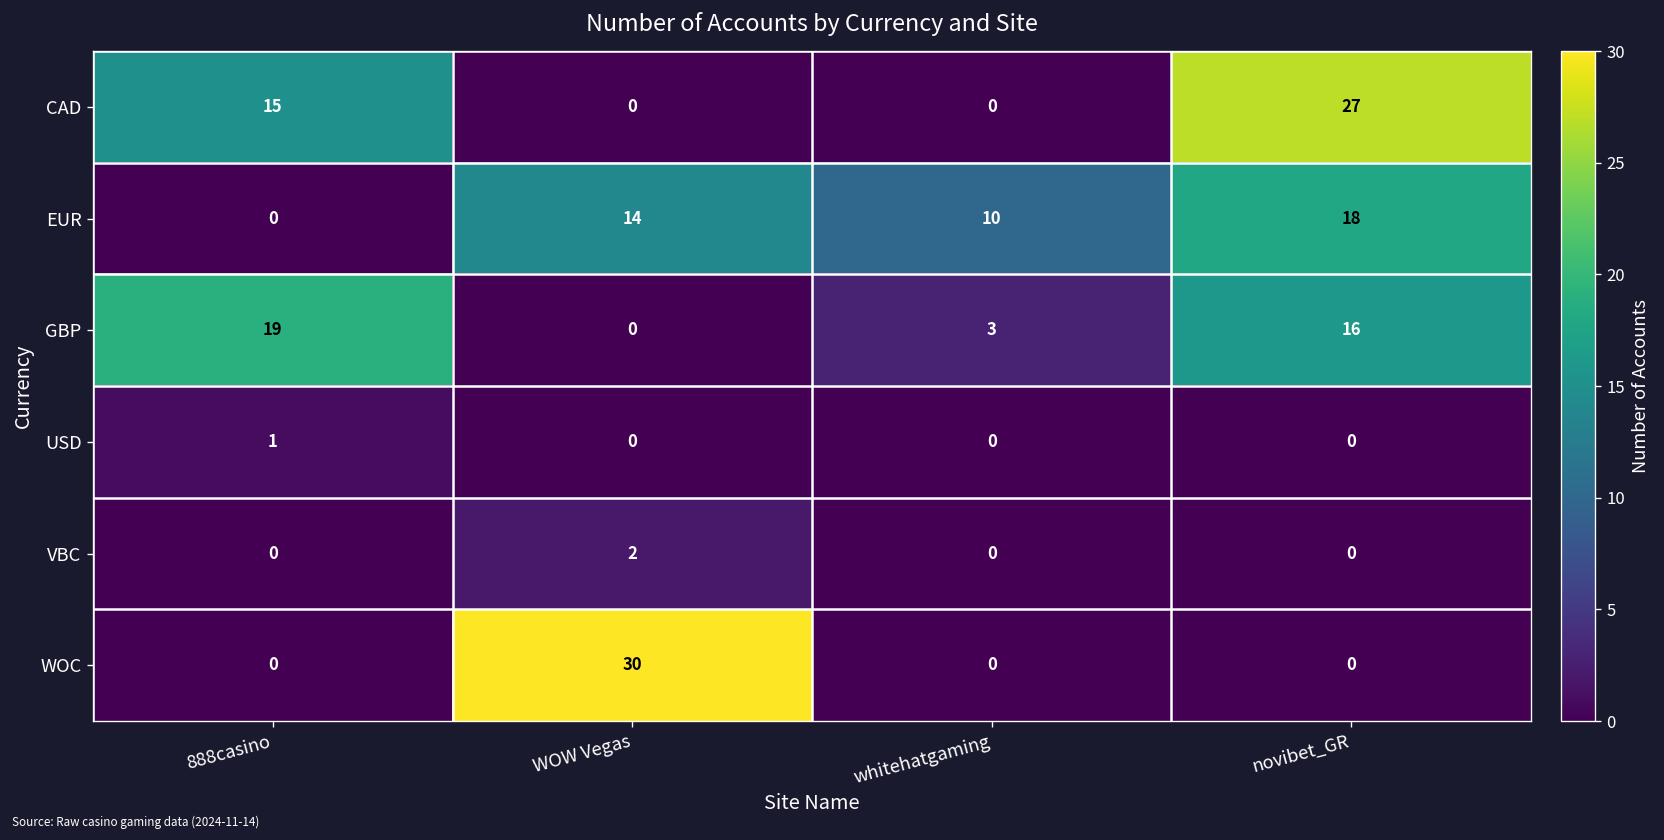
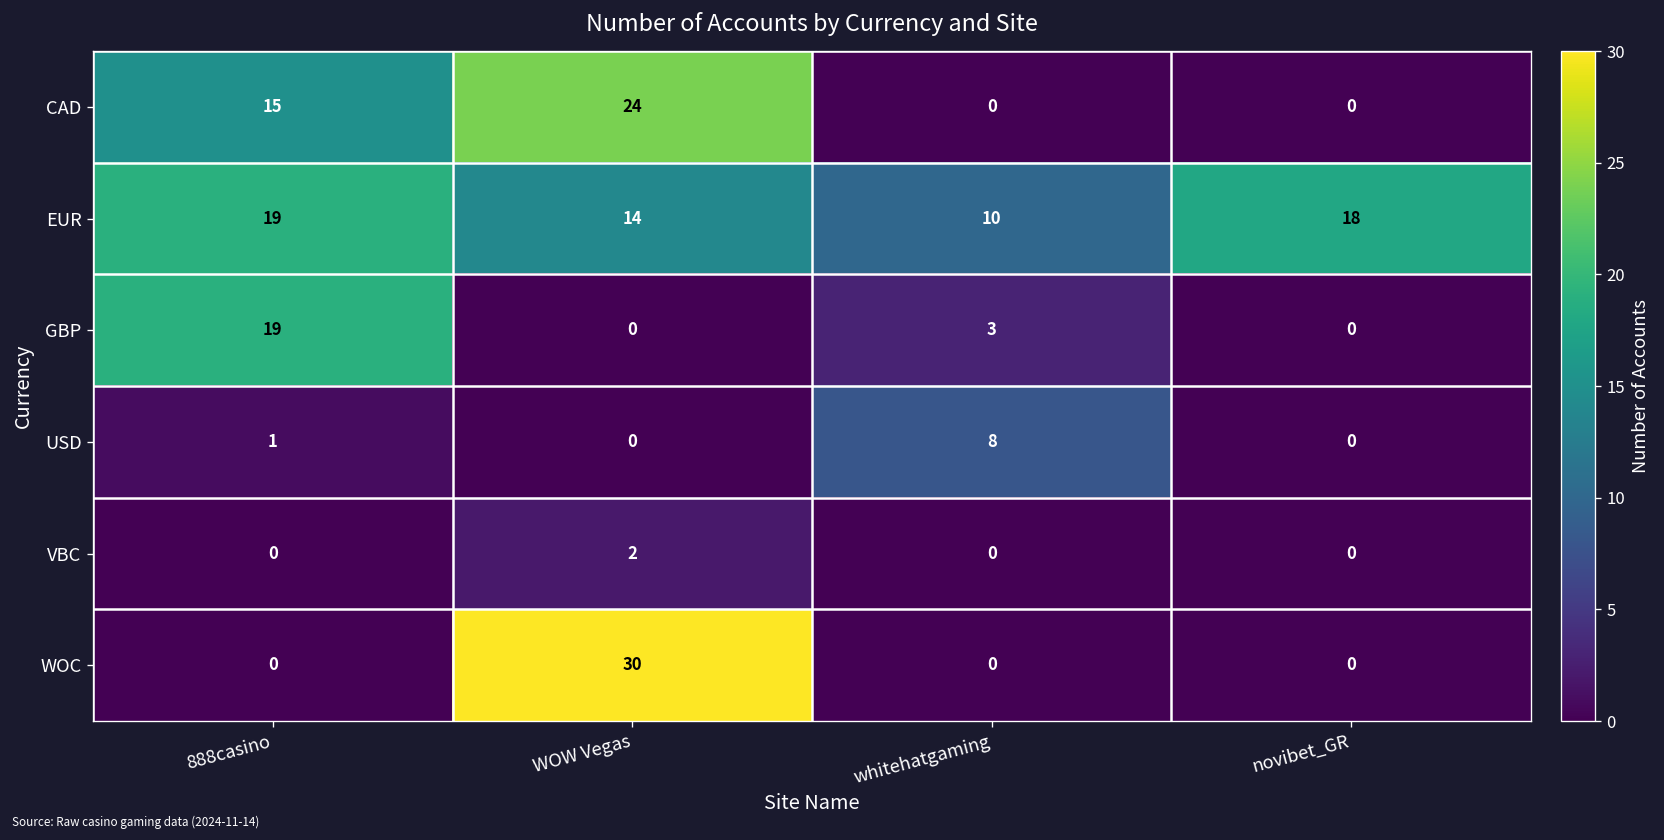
  {
    "CAD": {
      "888casino": 15,
-     "WOW Vegas": 0,
+     "WOW Vegas": 24,
      "whitehatgaming": 0,
-     "novibet_GR": 27
+     "novibet_GR": 0
    },
    "EUR": {
-     "888casino": 0,
+     "888casino": 19,
      "WOW Vegas": 14,
      "whitehatgaming": 10,
      "novibet_GR": 18
    },
    "GBP": {
      "888casino": 19,
      "WOW Vegas": 0,
      "whitehatgaming": 3,
-     "novibet_GR": 16
+     "novibet_GR": 0
    },
    "USD": {
      "888casino": 1,
      "WOW Vegas": 0,
-     "whitehatgaming": 0,
+     "whitehatgaming": 8,
      "novibet_GR": 0
    },
    "VBC": {
      "888casino": 0,
      "WOW Vegas": 2,
      "whitehatgaming": 0,
      "novibet_GR": 0
    },
    "WOC": {
      "888casino": 0,
      "WOW Vegas": 30,
      "whitehatgaming": 0,
      "novibet_GR": 0
    }
  }
